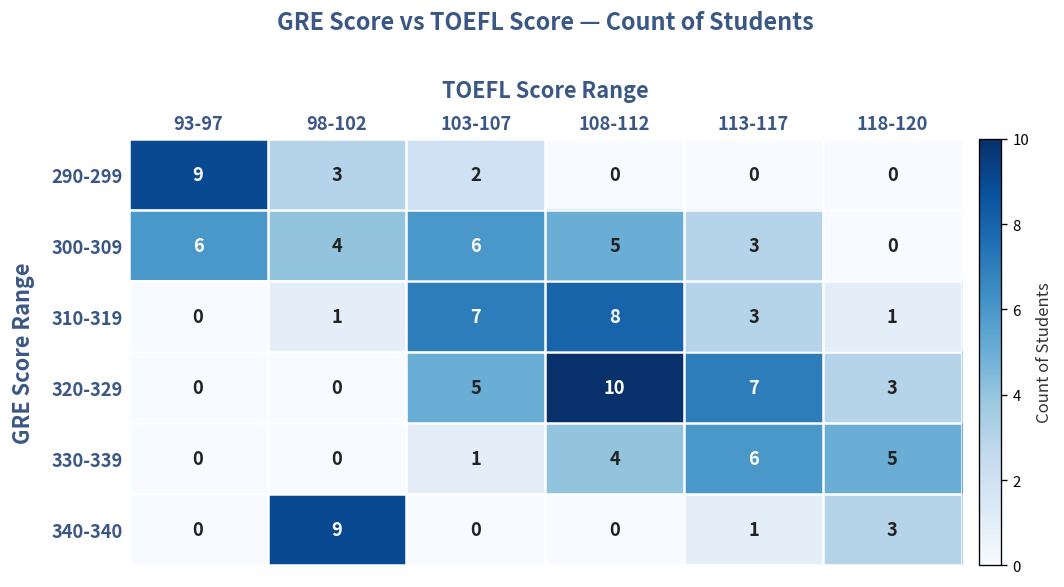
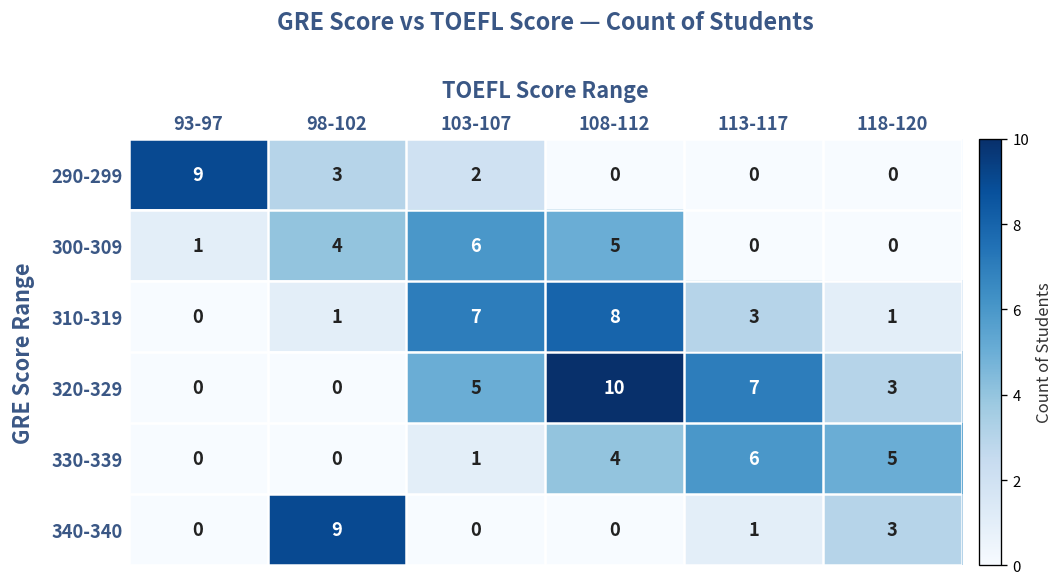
  {
    "290-299": {
      "93-97": 9,
      "98-102": 3,
      "103-107": 2,
      "108-112": 0,
      "113-117": 0,
      "118-120": 0
    },
    "300-309": {
-     "93-97": 6,
+     "93-97": 1,
      "98-102": 4,
      "103-107": 6,
      "108-112": 5,
-     "113-117": 3,
+     "113-117": 0,
      "118-120": 0
    },
    "310-319": {
      "93-97": 0,
      "98-102": 1,
      "103-107": 7,
      "108-112": 8,
      "113-117": 3,
      "118-120": 1
    },
    "320-329": {
      "93-97": 0,
      "98-102": 0,
      "103-107": 5,
      "108-112": 10,
      "113-117": 7,
      "118-120": 3
    },
    "330-339": {
      "93-97": 0,
      "98-102": 0,
      "103-107": 1,
      "108-112": 4,
      "113-117": 6,
      "118-120": 5
    },
    "340-340": {
      "93-97": 0,
      "98-102": 9,
      "103-107": 0,
      "108-112": 0,
      "113-117": 1,
      "118-120": 3
    }
  }
